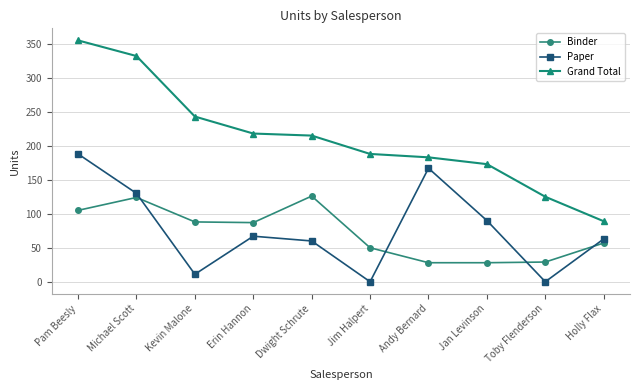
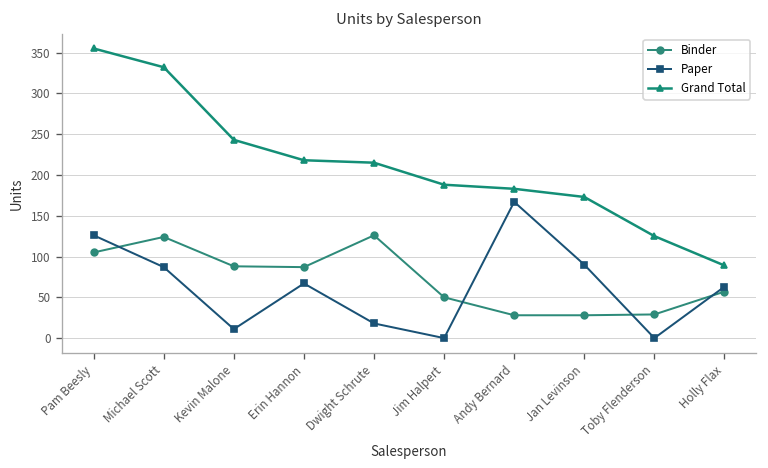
  {
    "Paper": {
-     "Pam Beesly": 190,
-     "Michael Scott": 130,
+     "Pam Beesly": 130,
+     "Michael Scott": 90,
      "Kevin Malone": 10,
      "Erin Hannon": 70,
-     "Dwight Schrute": 60,
+     "Dwight Schrute": 20,
      "Jim Halpert": 0,
      "Andy Bernard": 170,
      "Jan Levinson": 90,
      "Toby Flenderson": 0,
      "Holly Flax": 60
    }
  }
